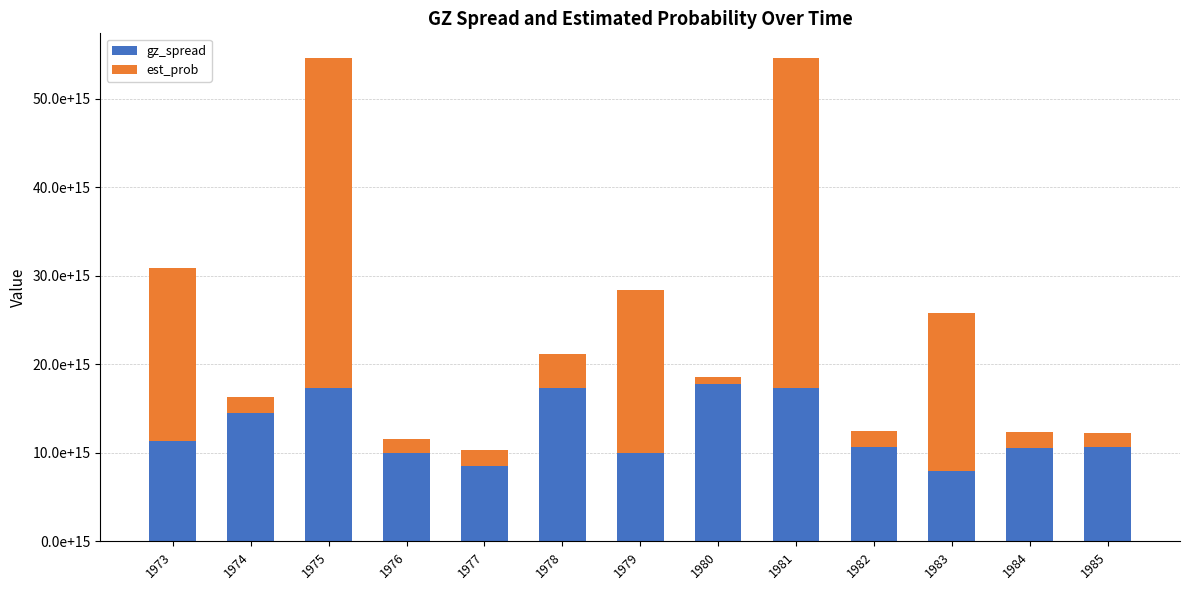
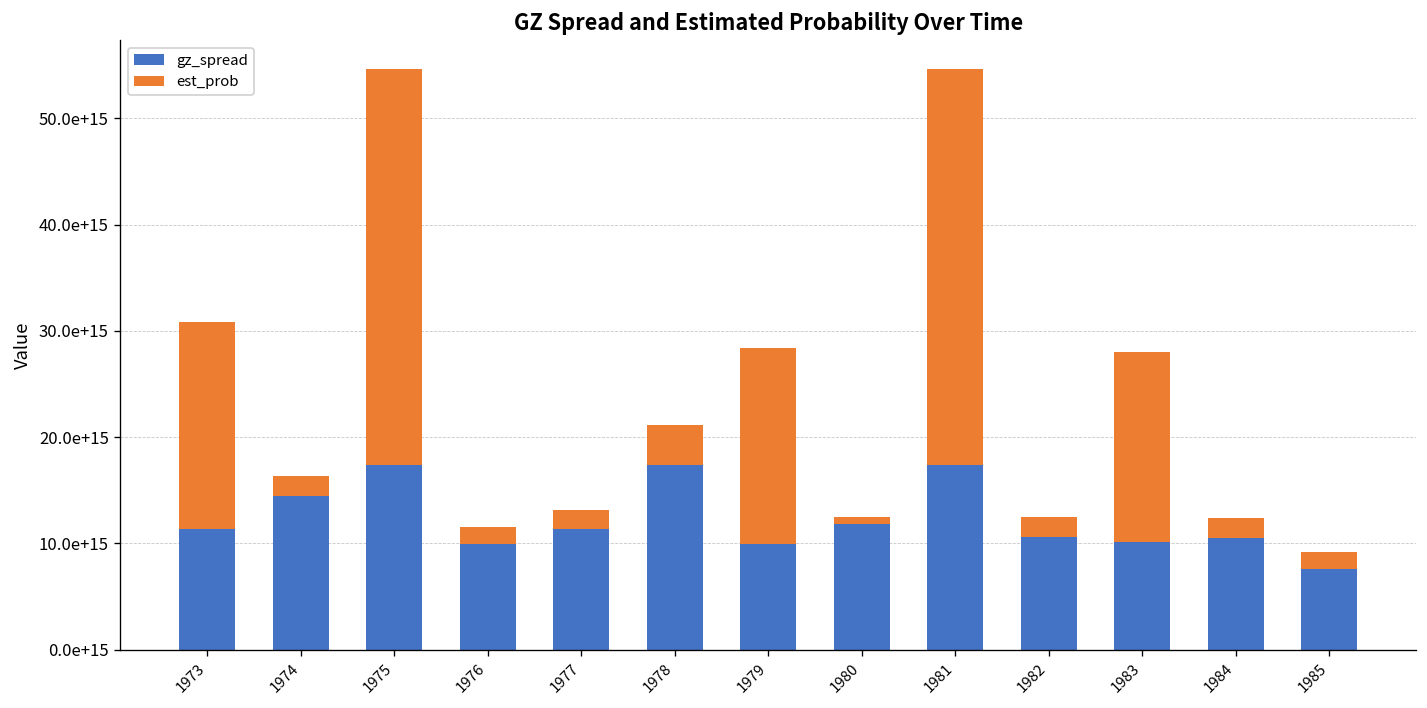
  {
    "gz_spread": {
      "1973": 11000000000000000,
      "1974": 14000000000000000,
      "1975": 17000000000000000,
      "1976": 10000000000000000,
-     "1977": 9000000000000000,
+     "1977": 11000000000000000,
      "1978": 17000000000000000,
      "1979": 10000000000000000,
-     "1980": 18000000000000000,
+     "1980": 12000000000000000,
      "1981": 17000000000000000,
      "1982": 11000000000000000,
-     "1983": 8000000000000000,
+     "1983": 10000000000000000,
      "1984": 11000000000000000,
-     "1985": 11000000000000000
+     "1985": 8000000000000000
    },
    "est_prob": {
      "1973": 20000000000000000,
      "1974": 2000000000000000,
      "1975": 37000000000000000,
      "1976": 2000000000000000,
      "1977": 2000000000000000,
      "1978": 4000000000000000,
      "1979": 18000000000000000,
      "1980": 1000000000000000,
      "1981": 37000000000000000,
      "1982": 2000000000000000,
      "1983": 18000000000000000,
      "1984": 2000000000000000,
      "1985": 2000000000000000
    }
  }
